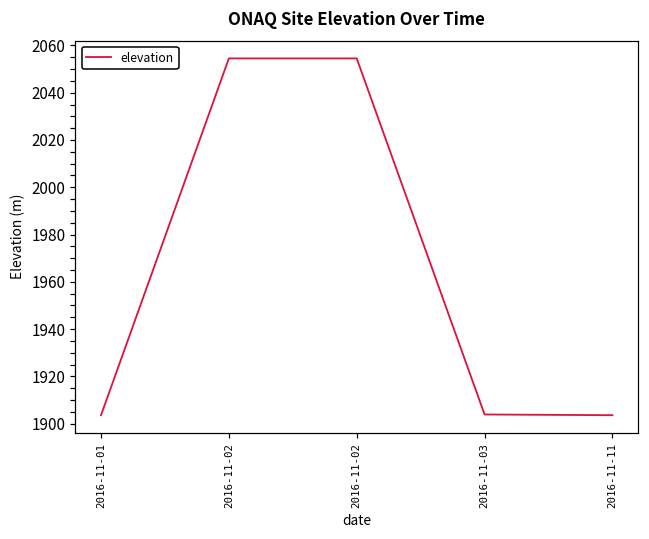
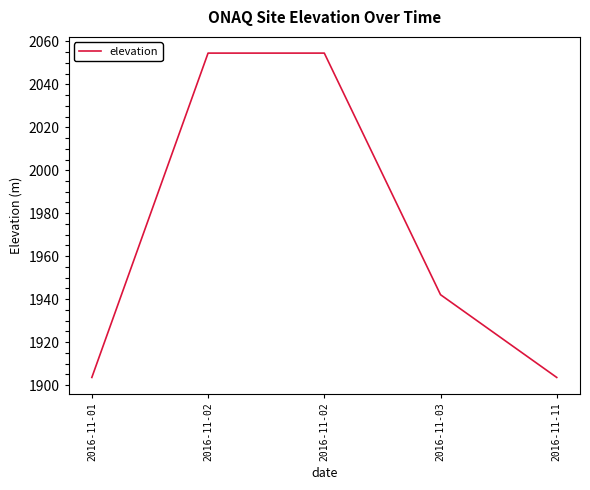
  {
    "2016-11-01": 1904,
-   "2016-11-03": 1904,
+   "2016-11-03": 1942,
    "2016-11-11": 1904
  }
